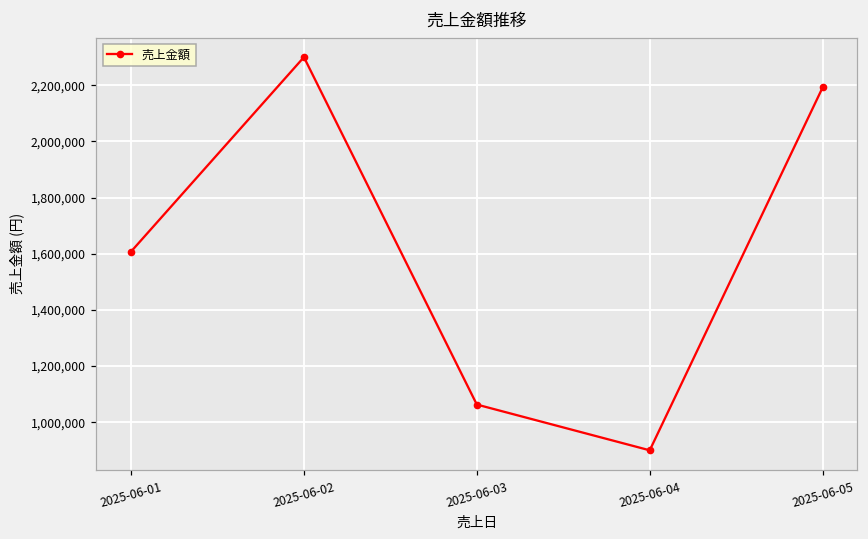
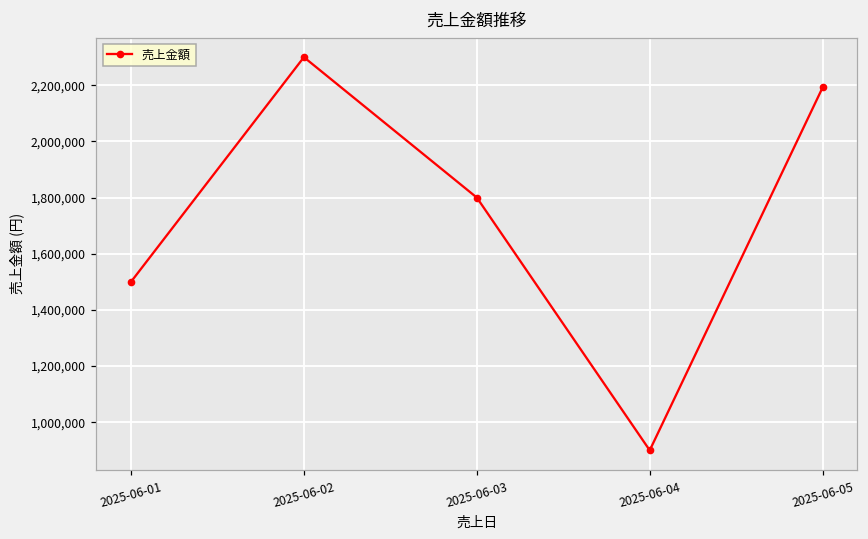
  {
-   "2025-06-01": "1,610,000",
+   "2025-06-01": "1,500,000",
    "2025-06-02": "2,300,000",
-   "2025-06-03": "1,060,000",
+   "2025-06-03": "1,800,000",
    "2025-06-04": "900,000",
    "2025-06-05": "2,190,000"
  }
